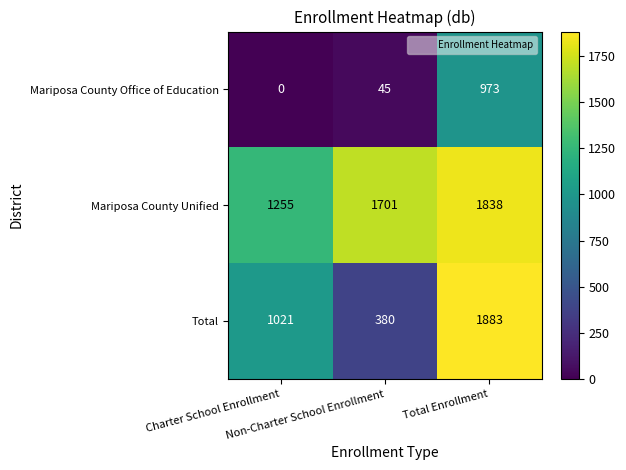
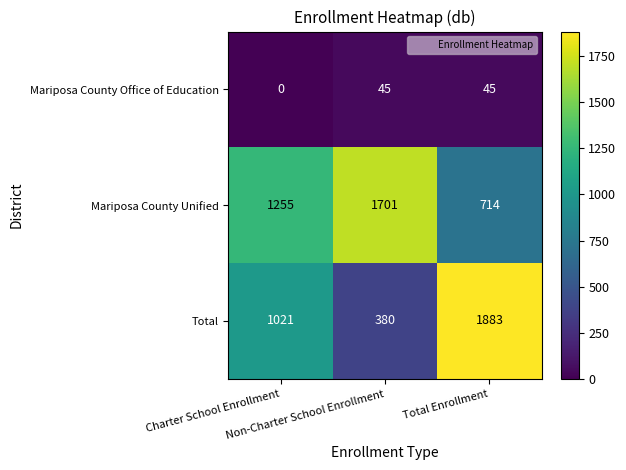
  {
    "Mariposa County Office of Education": {
      "Charter School Enrollment": 0,
      "Non-Charter School Enrollment": 45,
-     "Total Enrollment": 973
+     "Total Enrollment": 45
    },
    "Mariposa County Unified": {
      "Charter School Enrollment": 1255,
      "Non-Charter School Enrollment": 1701,
-     "Total Enrollment": 1838
+     "Total Enrollment": 714
    },
    "Total": {
      "Charter School Enrollment": 1021,
      "Non-Charter School Enrollment": 380,
      "Total Enrollment": 1883
    }
  }
